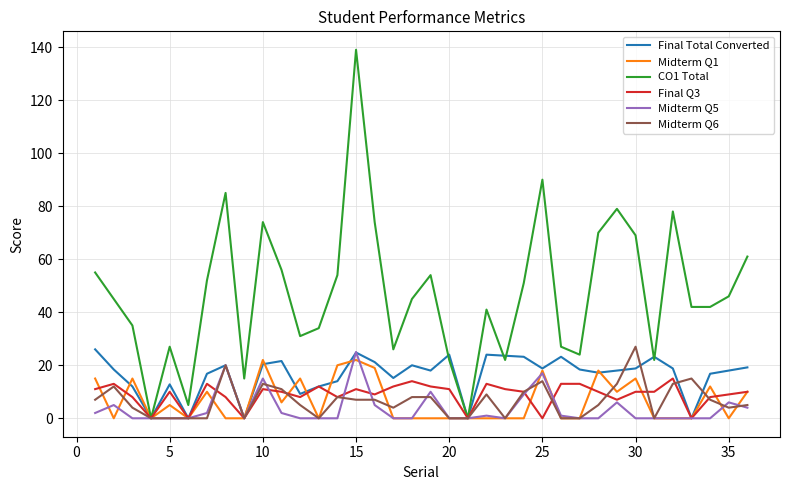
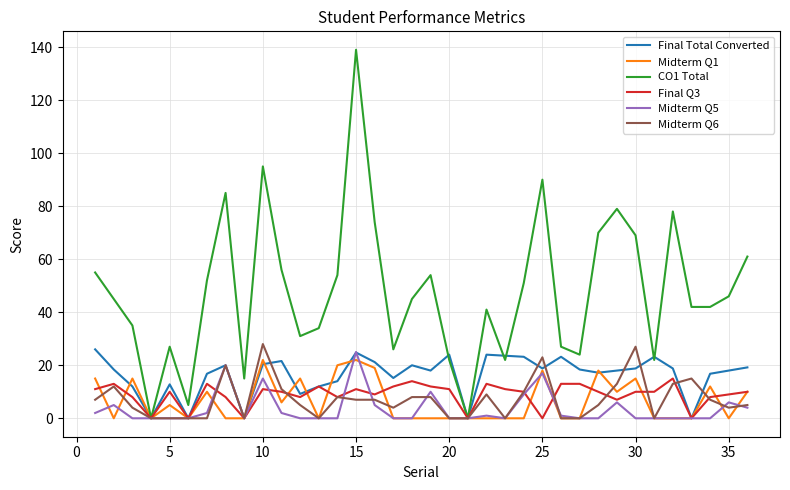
  {
    "Final Total Converted": {
      "5": 13,
      "10": 20,
      "20": 24,
      "30": 19,
      "35": 18
    },
    "Midterm Q1": {
      "5": 5,
      "10": 22,
      "15": 22,
      "30": 15,
      "35": 0
    },
    "CO1 Total": {
      "5": 27,
-     "10": 74,
+     "10": 95,
      "15": 139,
      "20": 22,
      "25": 90,
      "30": 69,
      "35": 46
    },
    "Final Q3": {
      "5": 10,
      "10": 11,
      "15": 11,
      "20": 11,
      "25": 0,
      "30": 10,
      "35": 9
    },
    "Midterm Q5": {
      "10": 15,
      "25": 17,
      "30": 0,
      "35": 6
    },
    "Midterm Q6": {
-     "10": 13,
+     "10": 28,
      "15": 7,
-     "25": 14,
+     "25": 23,
      "30": 27,
      "35": 4
    }
  }
